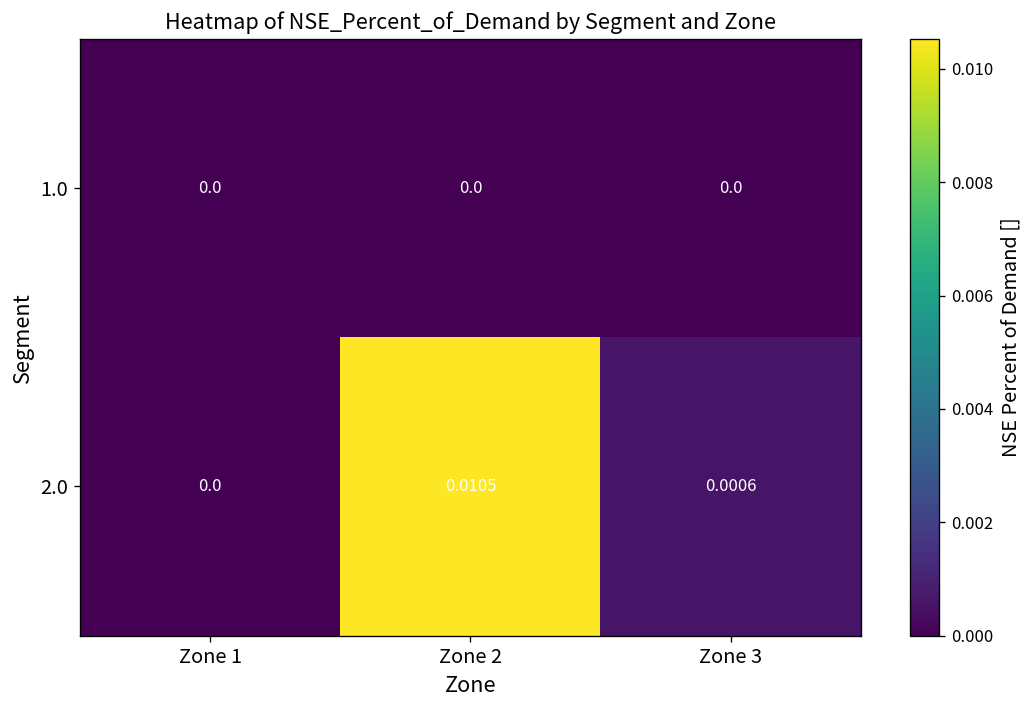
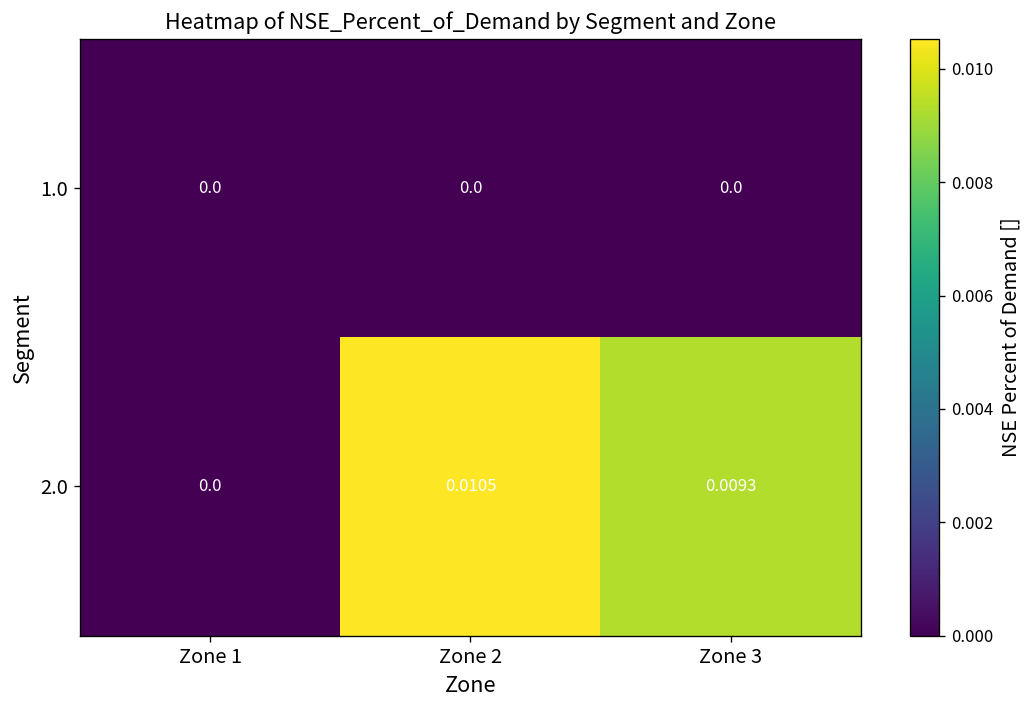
  {
    "1.0": {
      "Zone 1": 0.0,
      "Zone 2": 0.0,
      "Zone 3": 0.0
    },
    "2.0": {
      "Zone 1": 0.0,
      "Zone 2": 0.0105,
-     "Zone 3": 0.0006
+     "Zone 3": 0.0093
    }
  }
